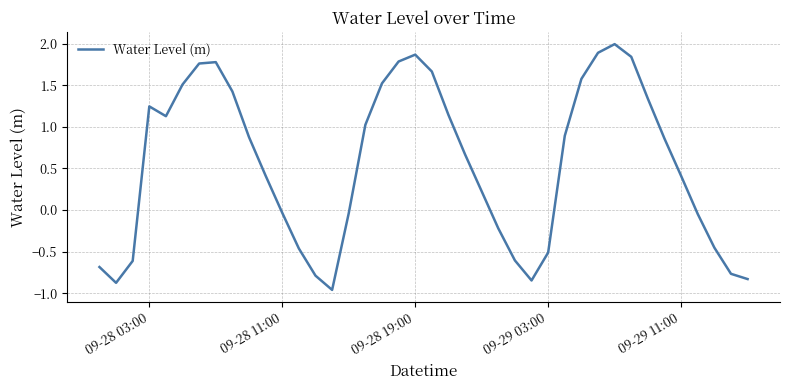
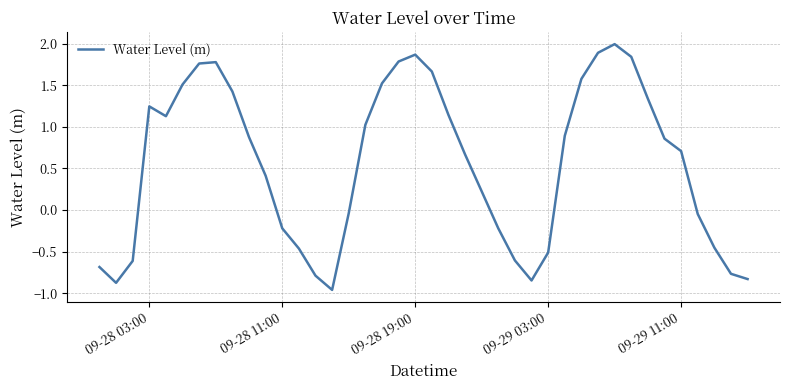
  {
    "09-28 03:00": 1.2,
-   "09-28 11:00": 0.0,
+   "09-28 11:00": -0.2,
    "09-28 19:00": 1.9,
    "09-29 03:00": -0.5,
-   "09-29 11:00": 0.4
+   "09-29 11:00": 0.7
  }
